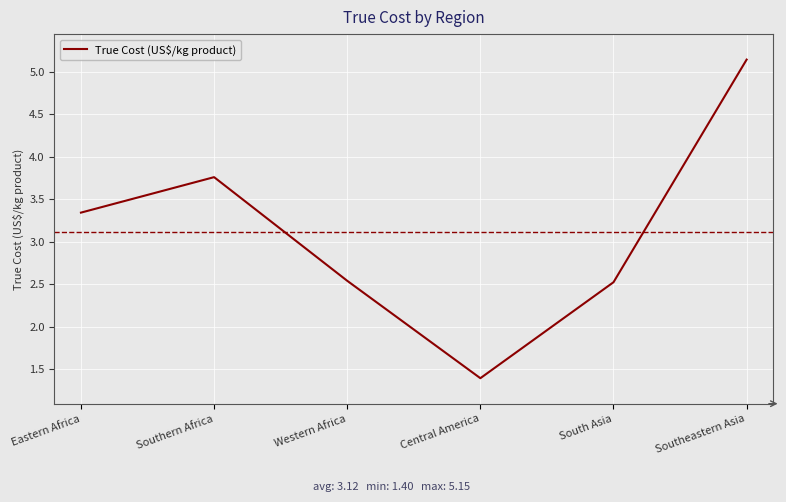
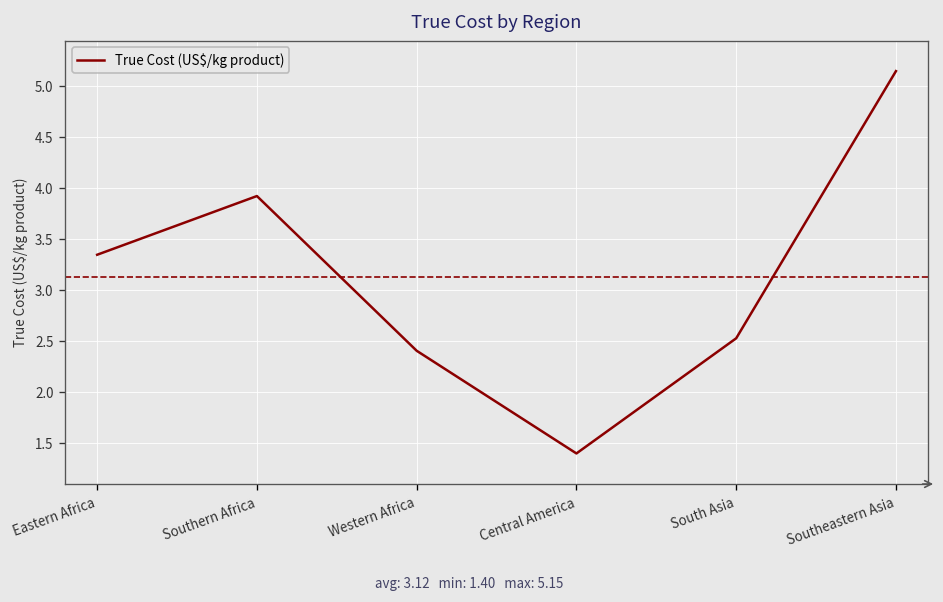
  {
    "Eastern Africa": 3.3,
-   "Southern Africa": 3.8,
-   "Western Africa": 2.5,
+   "Southern Africa": 3.9,
+   "Western Africa": 2.4,
    "Central America": 1.4,
    "South Asia": 2.5,
    "Southeastern Asia": 5.1
  }
